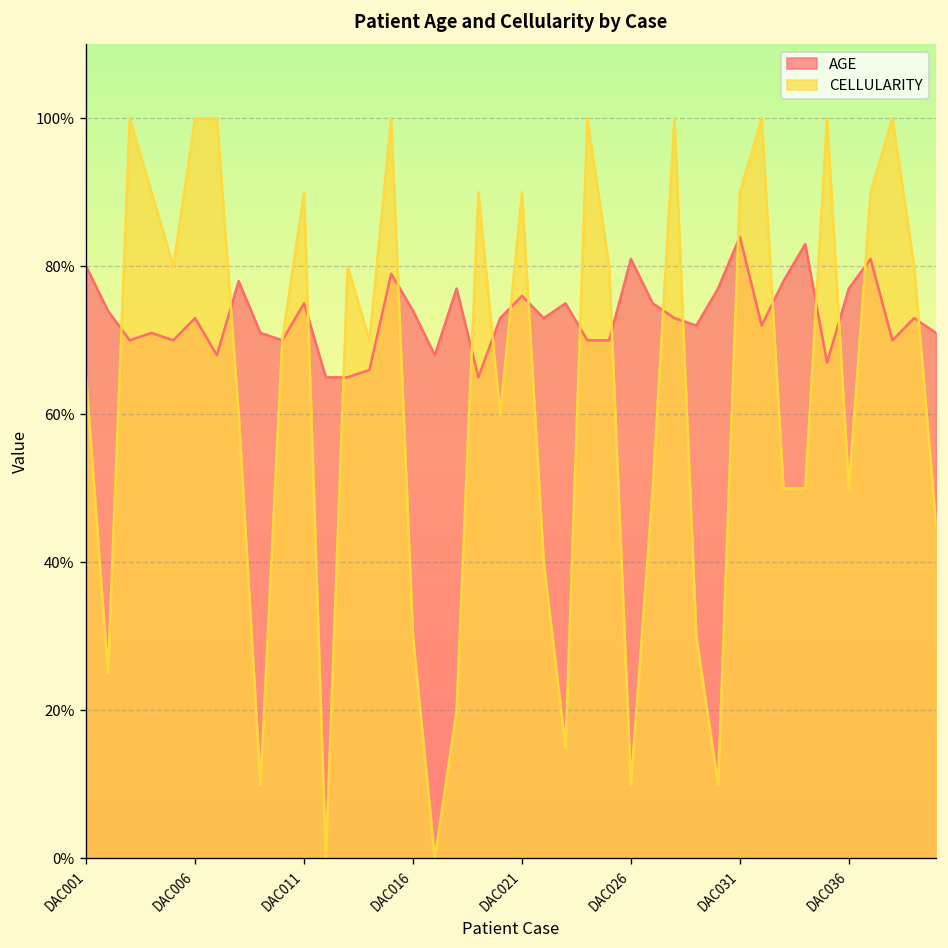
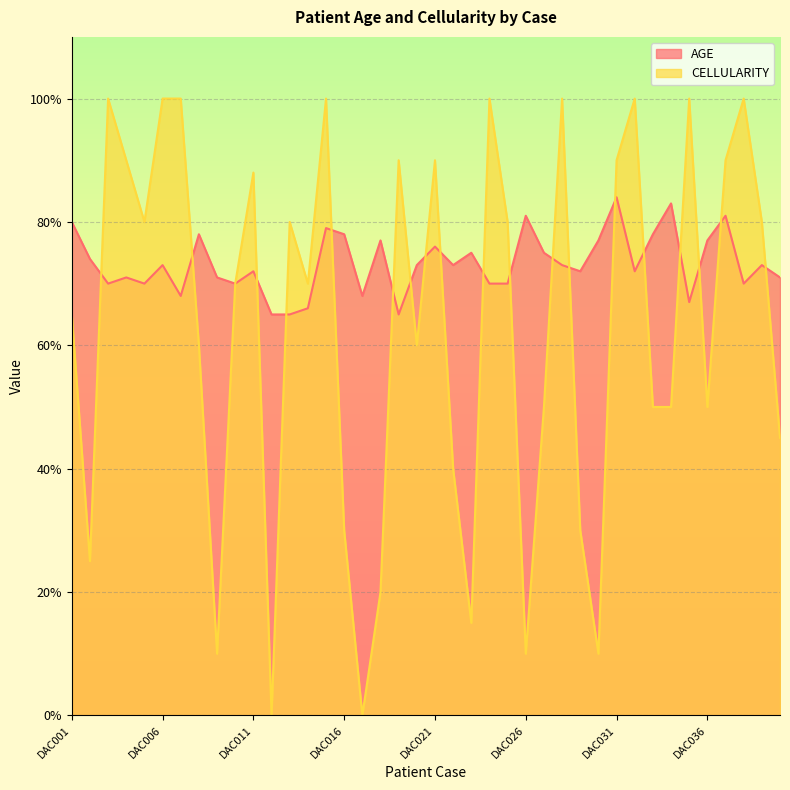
  {
    "AGE": {
      "DAC001": "80%",
      "DAC006": "73%",
-     "DAC011": "75%",
-     "DAC016": "74%",
+     "DAC011": "72%",
+     "DAC016": "78%",
      "DAC021": "76%",
      "DAC026": "81%",
      "DAC031": "84%",
      "DAC036": "77%"
    },
    "CELLULARITY": {
      "DAC001": "65%",
      "DAC006": "100%",
-     "DAC011": "90%",
+     "DAC011": "88%",
      "DAC016": "30%",
      "DAC021": "90%",
      "DAC026": "10%",
      "DAC031": "90%",
      "DAC036": "50%"
    }
  }
